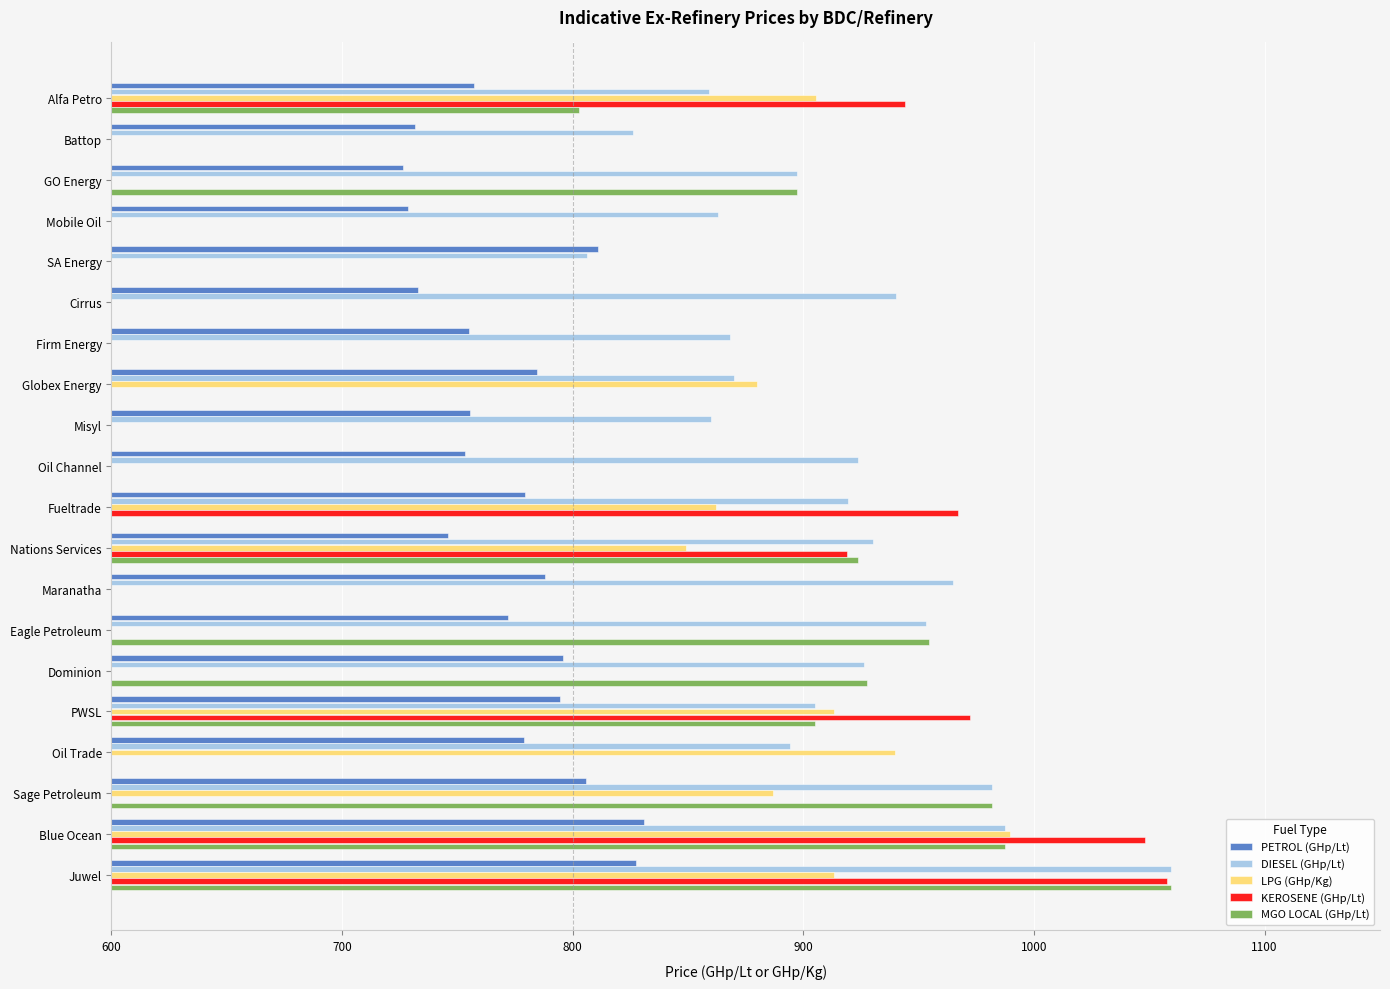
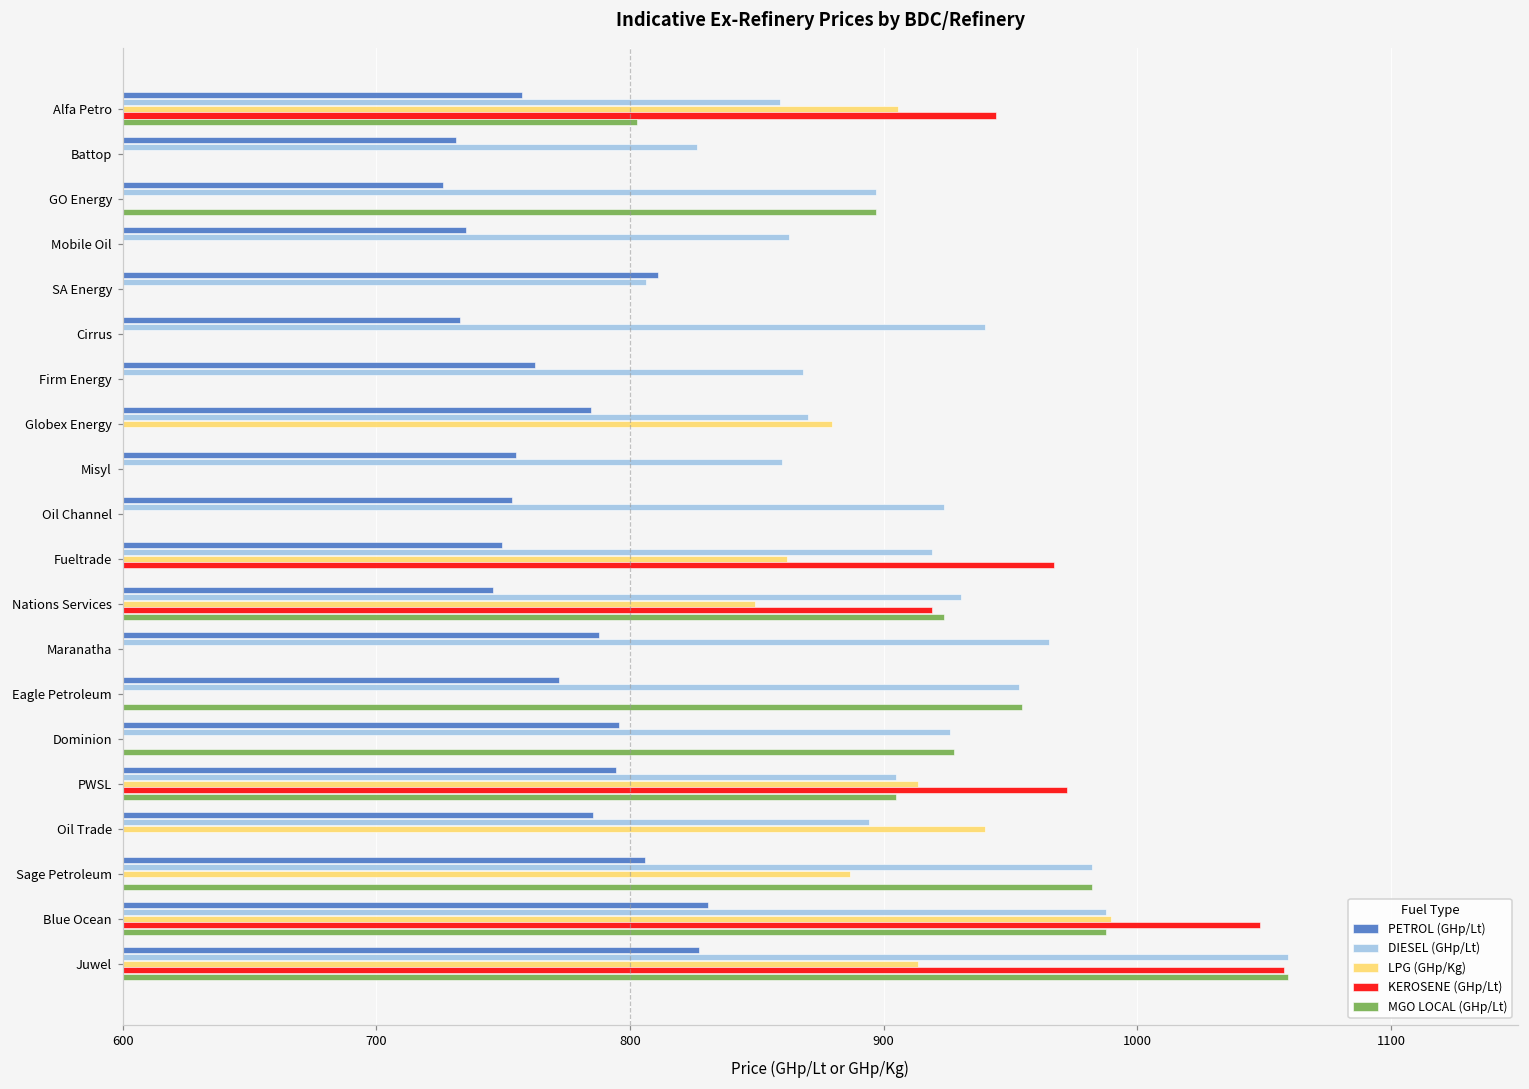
  {
    "PETROL (GHp/Lt)": {
      "Alfa Petro": 757,
      "Battop": 731,
      "GO Energy": 726,
-     "Mobile Oil": 729,
+     "Mobile Oil": 735,
      "SA Energy": 811,
      "Cirrus": 733,
-     "Firm Energy": 755,
+     "Firm Energy": 762,
      "Globex Energy": 785,
      "Misyl": 755,
      "Oil Channel": 753,
-     "Fueltrade": 779,
+     "Fueltrade": 750,
      "Nations Services": 746,
      "Maranatha": 788,
      "Eagle Petroleum": 772,
      "Dominion": 796,
      "PWSL": 795,
-     "Oil Trade": 779,
+     "Oil Trade": 785,
      "Sage Petroleum": 806,
      "Blue Ocean": 831,
      "Juwel": 827
    },
    "DIESEL (GHp/Lt)": {
      "Alfa Petro": 859,
      "Battop": 826,
      "GO Energy": 897,
      "Mobile Oil": 863,
      "SA Energy": 806,
      "Cirrus": 940,
      "Firm Energy": 868,
      "Globex Energy": 870,
      "Misyl": 860,
      "Oil Channel": 924,
      "Fueltrade": 919,
      "Nations Services": 930,
      "Maranatha": 965,
      "Eagle Petroleum": 953,
      "Dominion": 926,
      "PWSL": 905,
      "Oil Trade": 894,
      "Sage Petroleum": 982,
      "Blue Ocean": 988,
      "Juwel": 1059
    },
    "LPG (GHp/Kg)": {
      "Alfa Petro": 906,
      "Globex Energy": 880,
      "Fueltrade": 862,
      "Nations Services": 849,
      "PWSL": 913,
      "Oil Trade": 940,
      "Sage Petroleum": 887,
      "Blue Ocean": 990,
      "Juwel": 913
    }
  }
